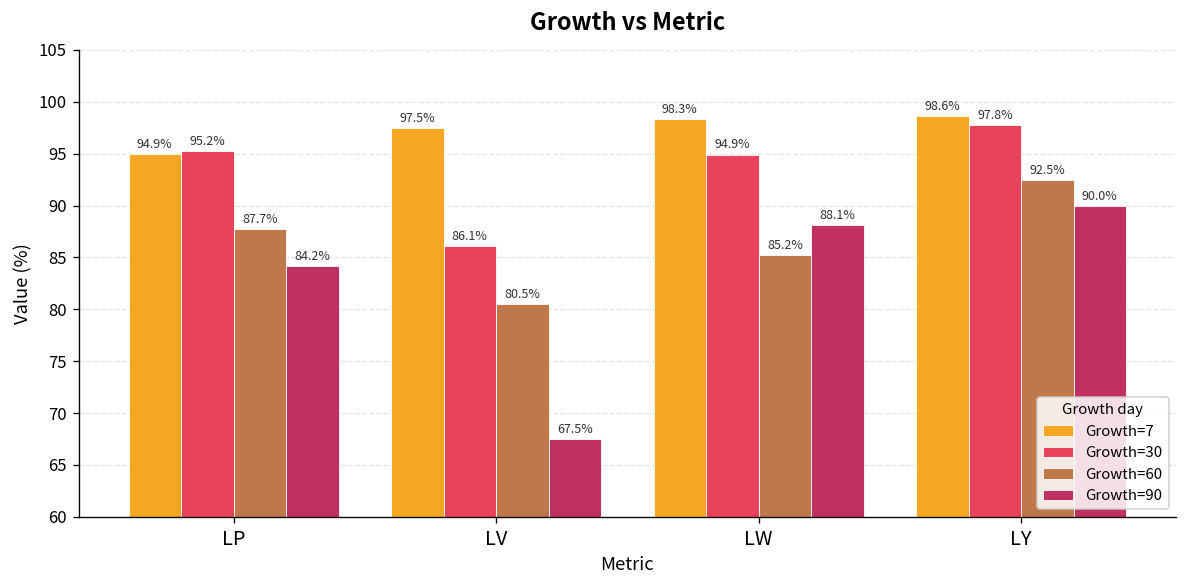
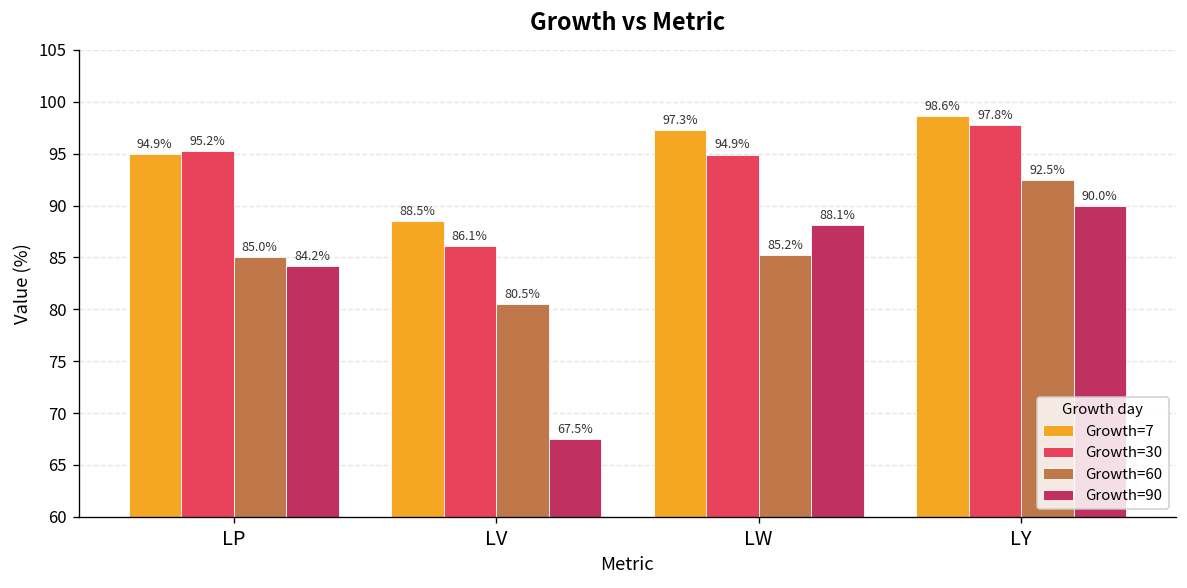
  {
    "Growth=7": {
      "LP": "94.9%",
-     "LV": "97.5%",
-     "LW": "98.3%",
+     "LV": "88.5%",
+     "LW": "97.3%",
      "LY": "98.6%"
    },
    "Growth=60": {
-     "LP": "87.7%",
+     "LP": "85.0%",
      "LV": "80.5%",
      "LW": "85.2%",
      "LY": "92.5%"
    }
  }
